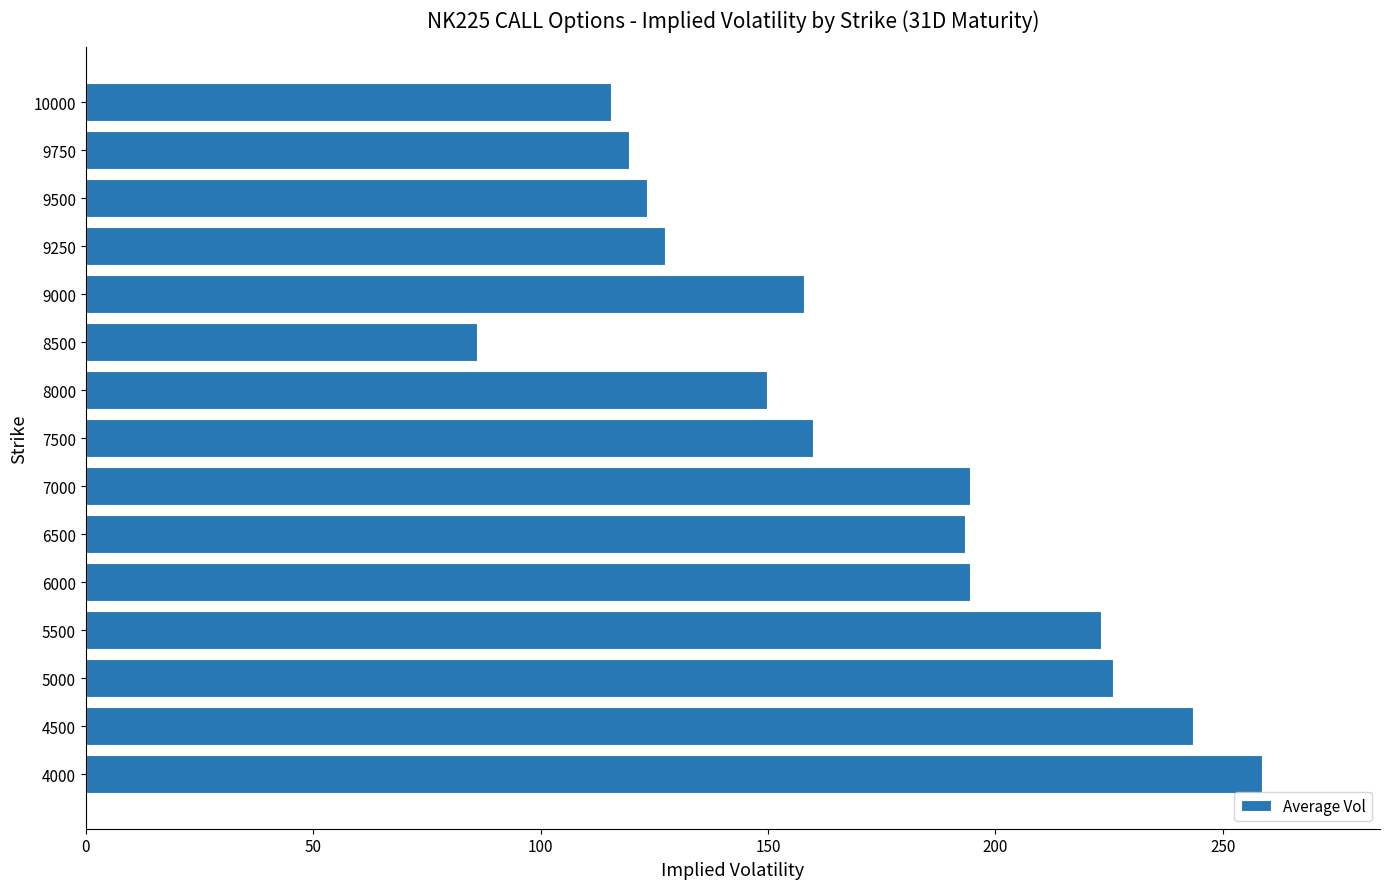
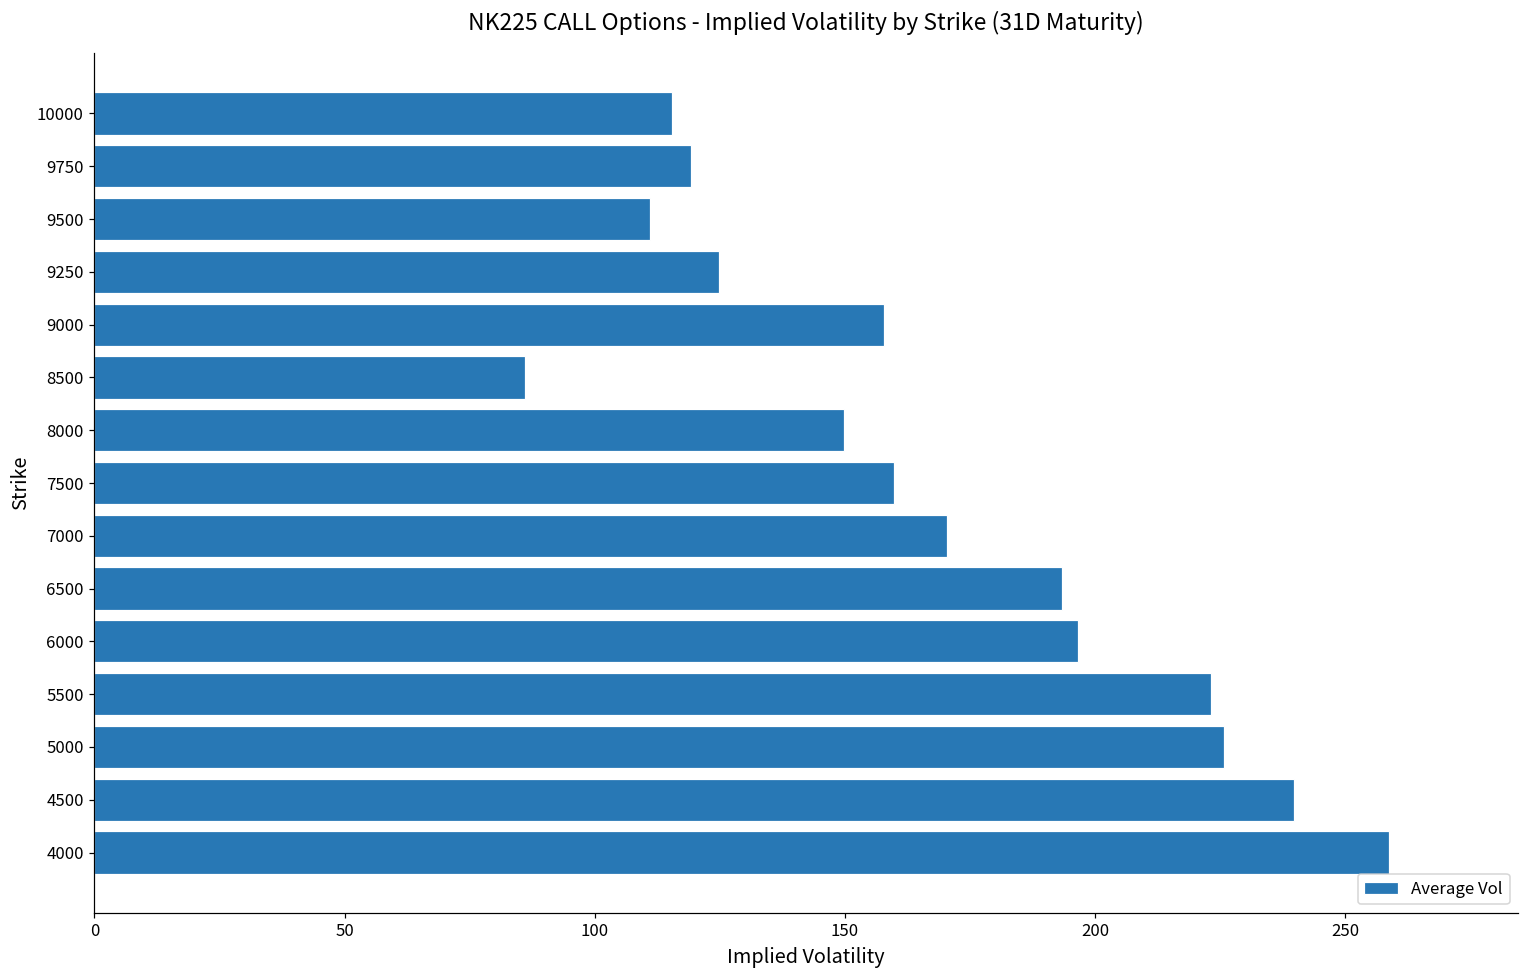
  {
    "10000": 115,
    "9750": 119,
-   "9500": 123,
-   "9250": 127,
+   "9500": 111,
+   "9250": 125,
    "9000": 158,
    "8500": 86,
    "8000": 150,
    "7500": 160,
-   "7000": 195,
+   "7000": 171,
    "6500": 193,
-   "6000": 194,
+   "6000": 197,
    "5500": 223,
    "5000": 226,
-   "4500": 243,
+   "4500": 240,
    "4000": 259
  }
